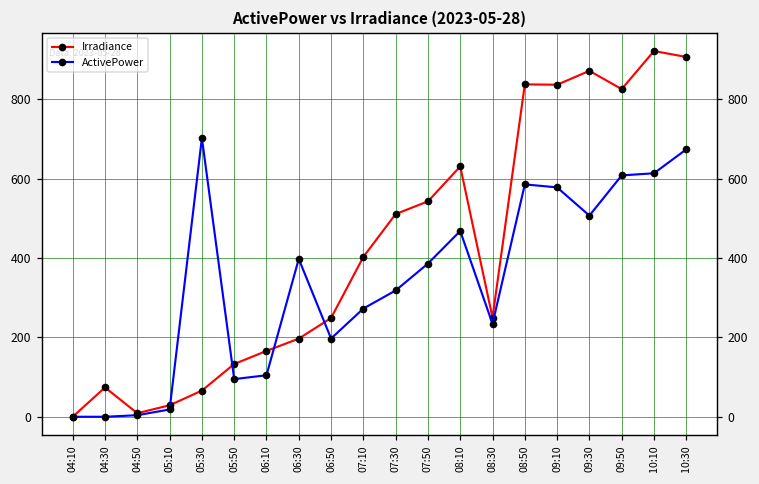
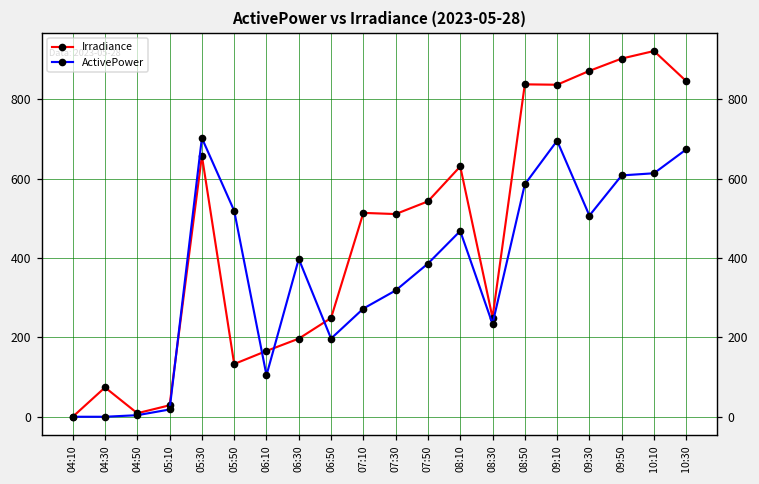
  {
    "Irradiance": {
      "04:30": 70,
      "05:10": 30,
-     "05:30": 70,
+     "05:30": 660,
      "05:50": 130,
      "06:10": 170,
      "06:30": 200,
      "06:50": 250,
-     "07:10": 400,
+     "07:10": 510,
      "07:30": 510,
      "07:50": 540,
      "08:10": 630,
      "08:30": 250,
      "08:50": 840,
      "09:10": 840,
      "09:30": 870,
-     "09:50": 830,
+     "09:50": 900,
      "10:10": 920,
-     "10:30": 910
+     "10:30": 850
    },
    "ActivePower": {
      "04:30": 0,
      "05:10": 20,
      "05:30": 700,
-     "05:50": 90,
+     "05:50": 520,
      "06:10": 100,
      "06:30": 400,
      "06:50": 200,
      "07:10": 270,
      "07:30": 320,
      "07:50": 390,
      "08:10": 470,
      "08:30": 230,
      "08:50": 590,
-     "09:10": 580,
+     "09:10": 700,
      "09:30": 510,
      "09:50": 610,
      "10:10": 610,
      "10:30": 670
    }
  }
